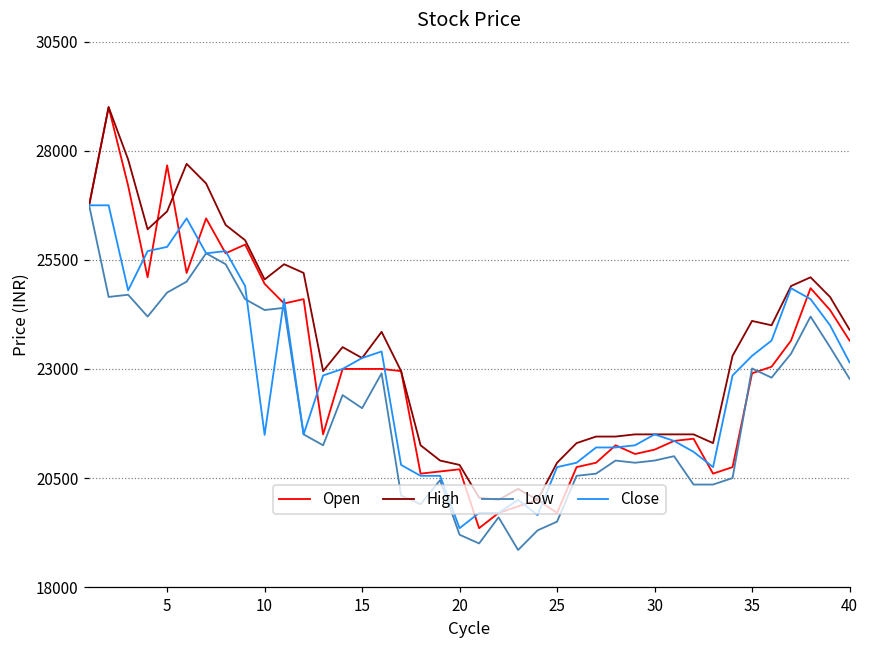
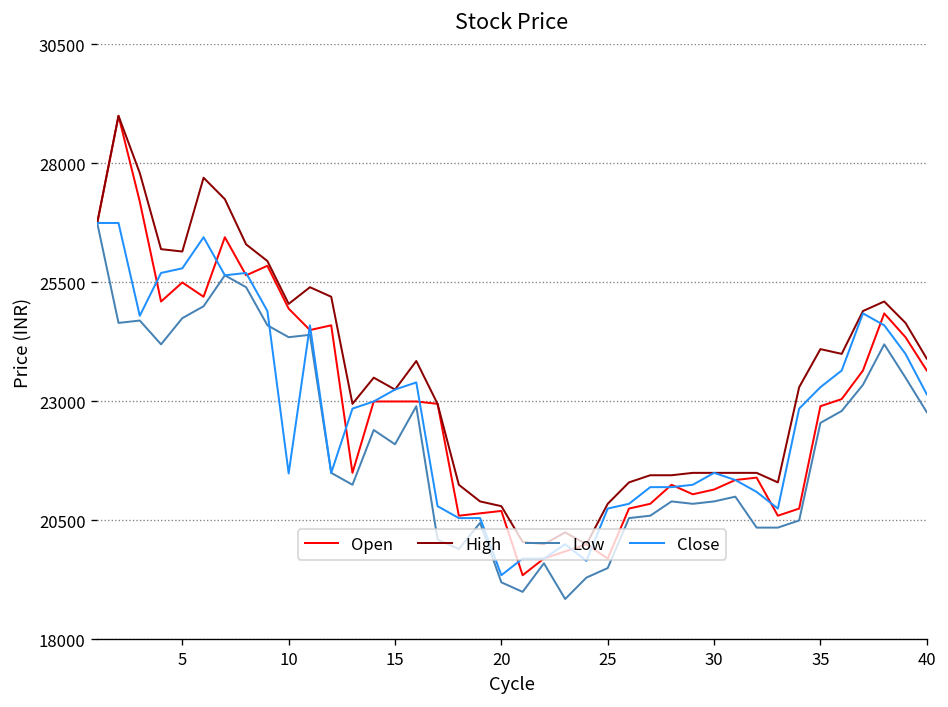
  {
    "Open": {
-     "5": 27700,
+     "5": 25500,
      "10": 25000,
      "15": 23000,
      "20": 20700,
      "30": 21200,
      "35": 22900,
      "40": 23700
    },
    "High": {
-     "5": 26600,
+     "5": 26200,
      "10": 25100,
      "20": 20800,
      "25": 20900,
      "35": 24100,
      "40": 23900
    },
    "Low": {
      "5": 24800,
      "10": 24400,
      "15": 22100,
      "20": 19200,
      "25": 19500,
      "30": 20900,
-     "35": 23000,
+     "35": 22600,
      "40": 22800
    },
    "Close": {
      "5": 25800,
      "10": 21500,
      "20": 19400,
      "25": 20800,
      "35": 23300,
      "40": 23200
    }
  }
